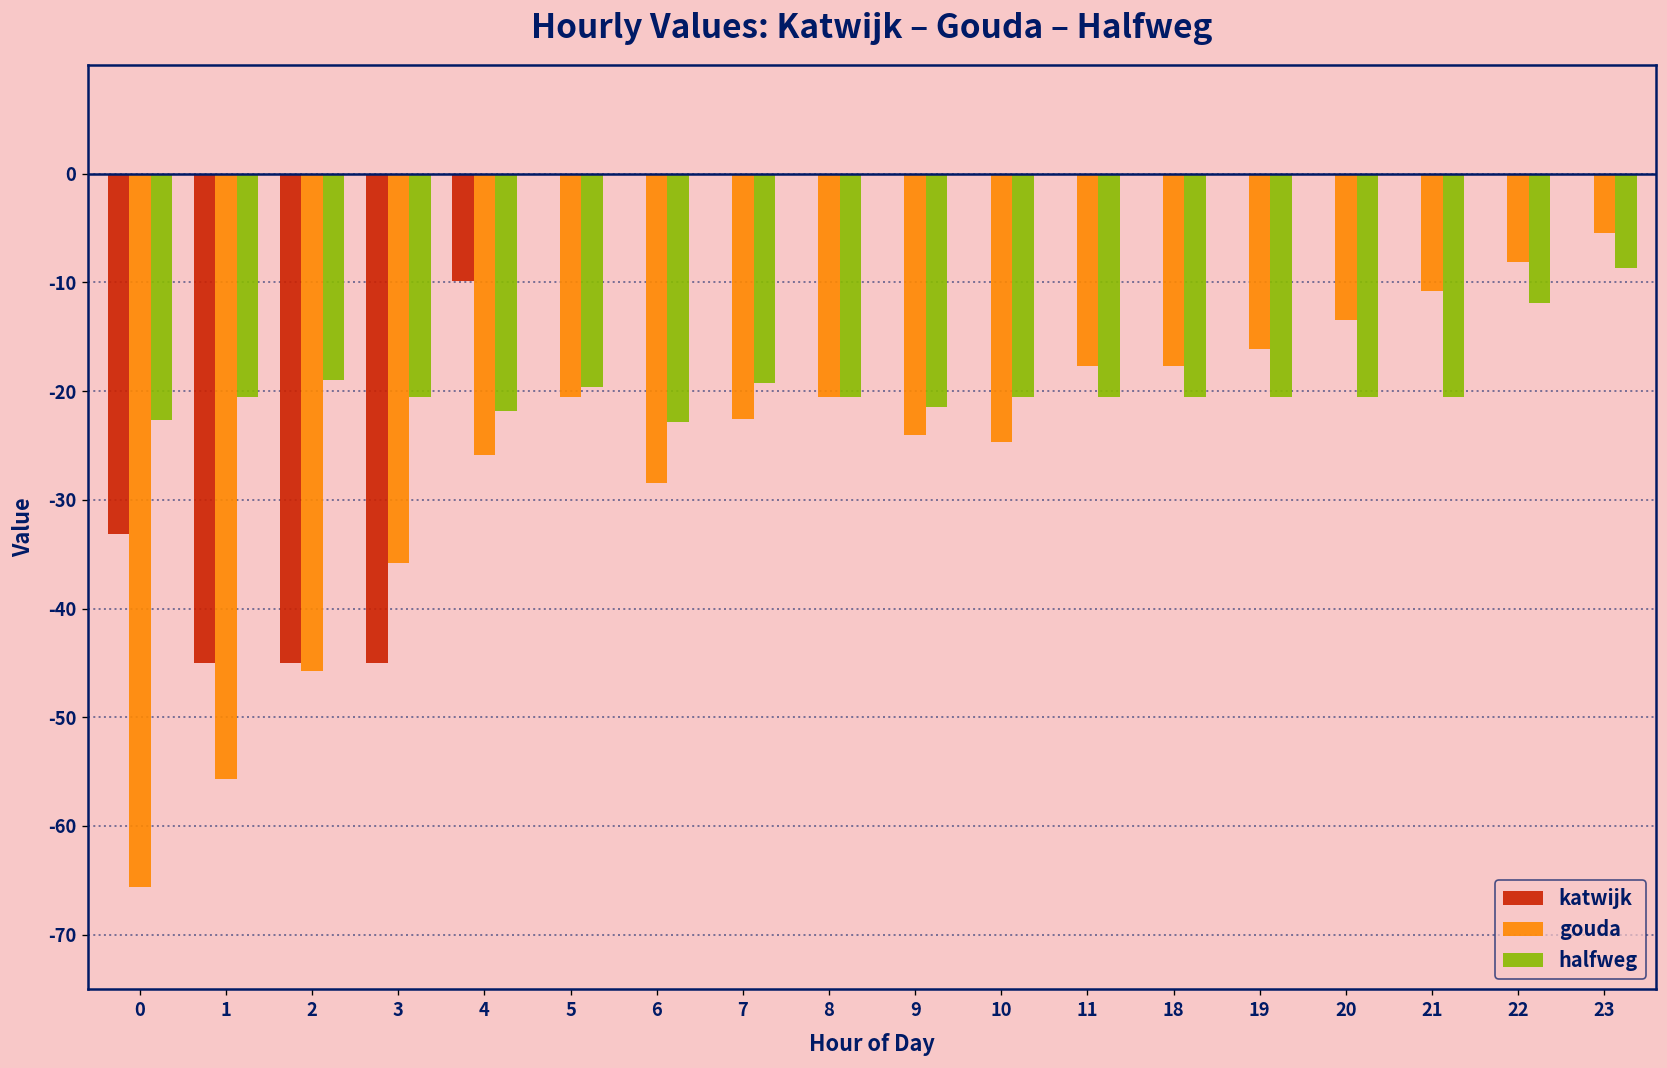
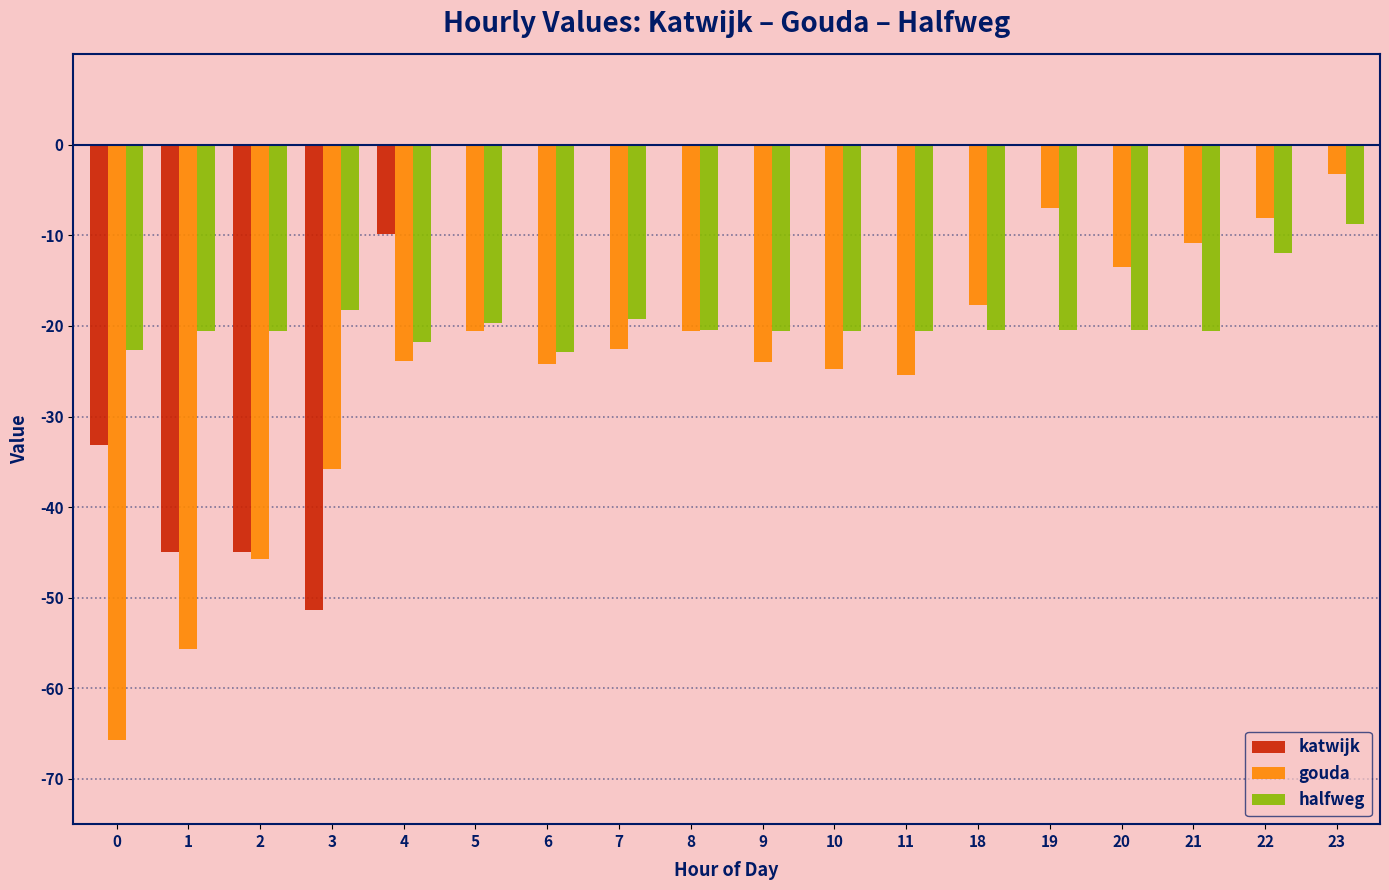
  {
    "katwijk": {
      "0": -33,
      "1": -45,
      "2": -45,
-     "3": -45,
+     "3": -51,
      "4": -10,
      "5": 0,
      "6": 0,
      "7": 0,
      "8": 0,
      "9": 0,
      "10": 0,
      "11": 0,
      "18": 0,
      "19": 0,
      "20": 0,
      "21": 0,
      "22": 0,
      "23": 0
    },
    "gouda": {
      "0": -66,
      "1": -56,
      "2": -46,
      "3": -36,
-     "4": -26,
+     "4": -24,
      "5": -21,
-     "6": -28,
+     "6": -24,
      "7": -23,
      "8": -21,
      "9": -24,
      "10": -25,
-     "11": -18,
+     "11": -25,
      "18": -18,
-     "19": -16,
+     "19": -7,
      "20": -13,
      "21": -11,
      "22": -8,
-     "23": -5
+     "23": -3
    },
    "halfweg": {
      "0": -23,
      "1": -21,
-     "2": -19,
-     "3": -21,
+     "2": -21,
+     "3": -18,
      "4": -22,
      "5": -20,
      "6": -23,
      "7": -19,
      "8": -21,
-     "9": -21.4,
+     "9": -20.5,
      "10": -21,
      "11": -21,
      "18": -21,
      "19": -21,
      "20": -21,
      "21": -21,
      "22": -12,
      "23": -9
    }
  }
